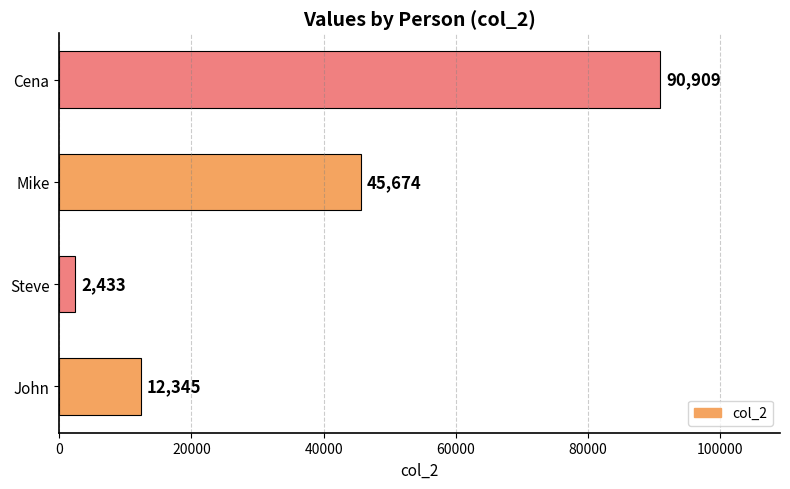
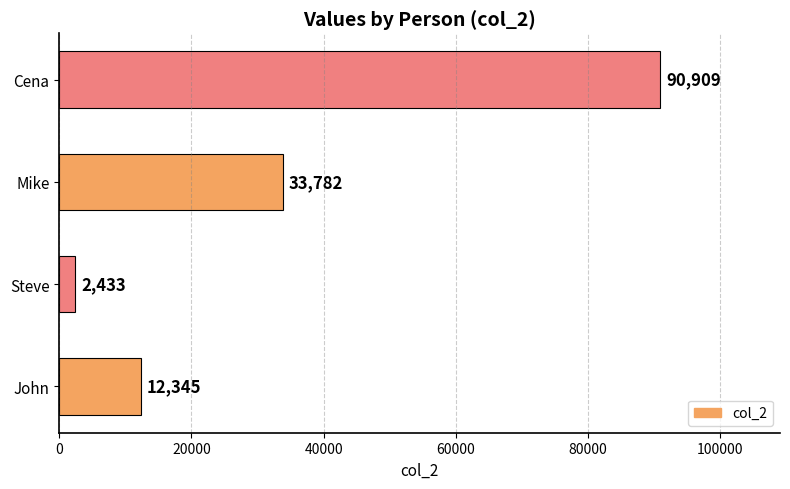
  {
    "Cena": "90,909",
-   "Mike": "45,674",
+   "Mike": "33,782",
    "Steve": "2,433",
    "John": "12,345"
  }
